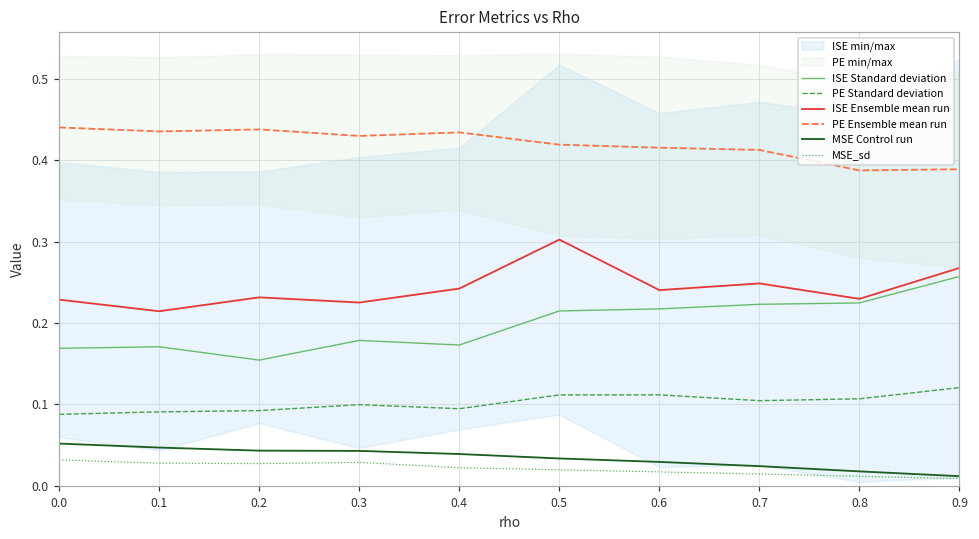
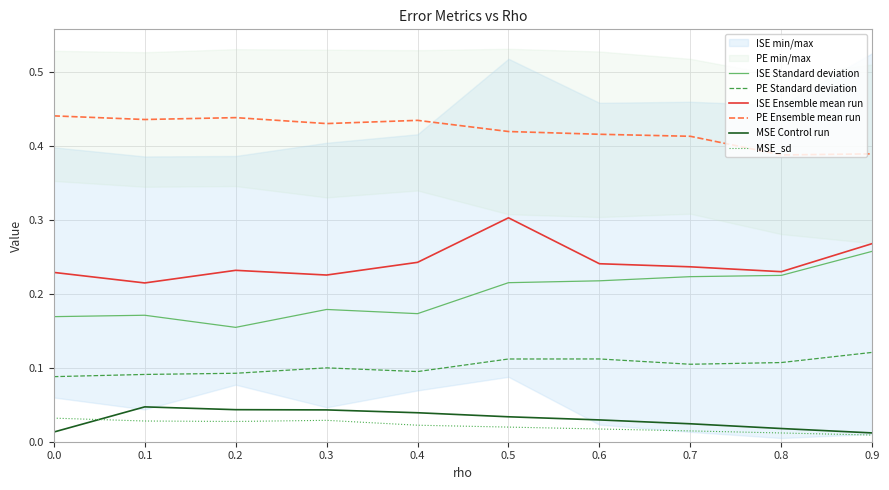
  {
    "ISE Ensemble mean run": {
      "0.0": 0.23,
      "0.1": 0.21,
      "0.2": 0.23,
      "0.3": 0.23,
      "0.4": 0.24,
      "0.5": 0.30,
      "0.6": 0.24,
-     "0.7": 0.25,
+     "0.7": 0.24,
      "0.8": 0.23,
      "0.9": 0.27
    },
    "PE Ensemble mean run": {
      "0.0": 0.44,
      "0.1": 0.44,
      "0.2": 0.44,
      "0.3": 0.43,
      "0.4": 0.43,
      "0.5": 0.42,
      "0.6": 0.42,
      "0.7": 0.41,
      "0.9": 0.39
    },
    "MSE Control run": {
-     "0.0": 0.05,
+     "0.0": 0.01,
      "0.1": 0.05,
      "0.2": 0.04,
      "0.3": 0.04,
      "0.4": 0.04,
      "0.5": 0.03,
      "0.6": 0.03,
      "0.7": 0.02,
      "0.8": 0.02
    }
  }
